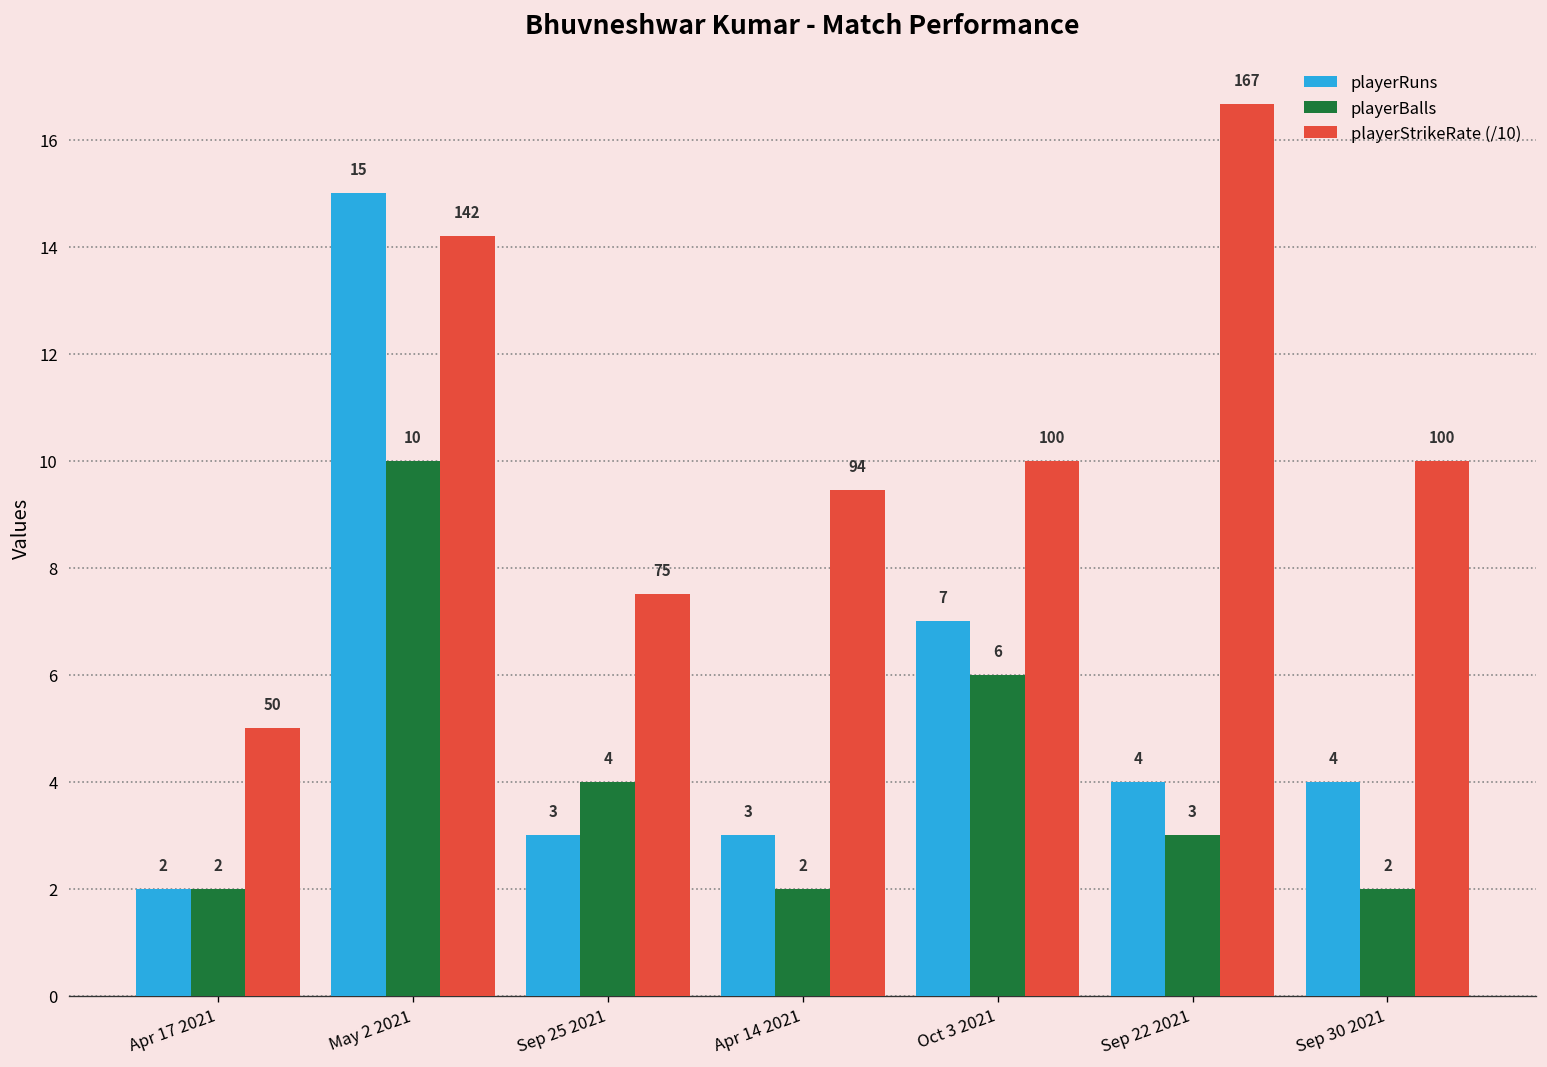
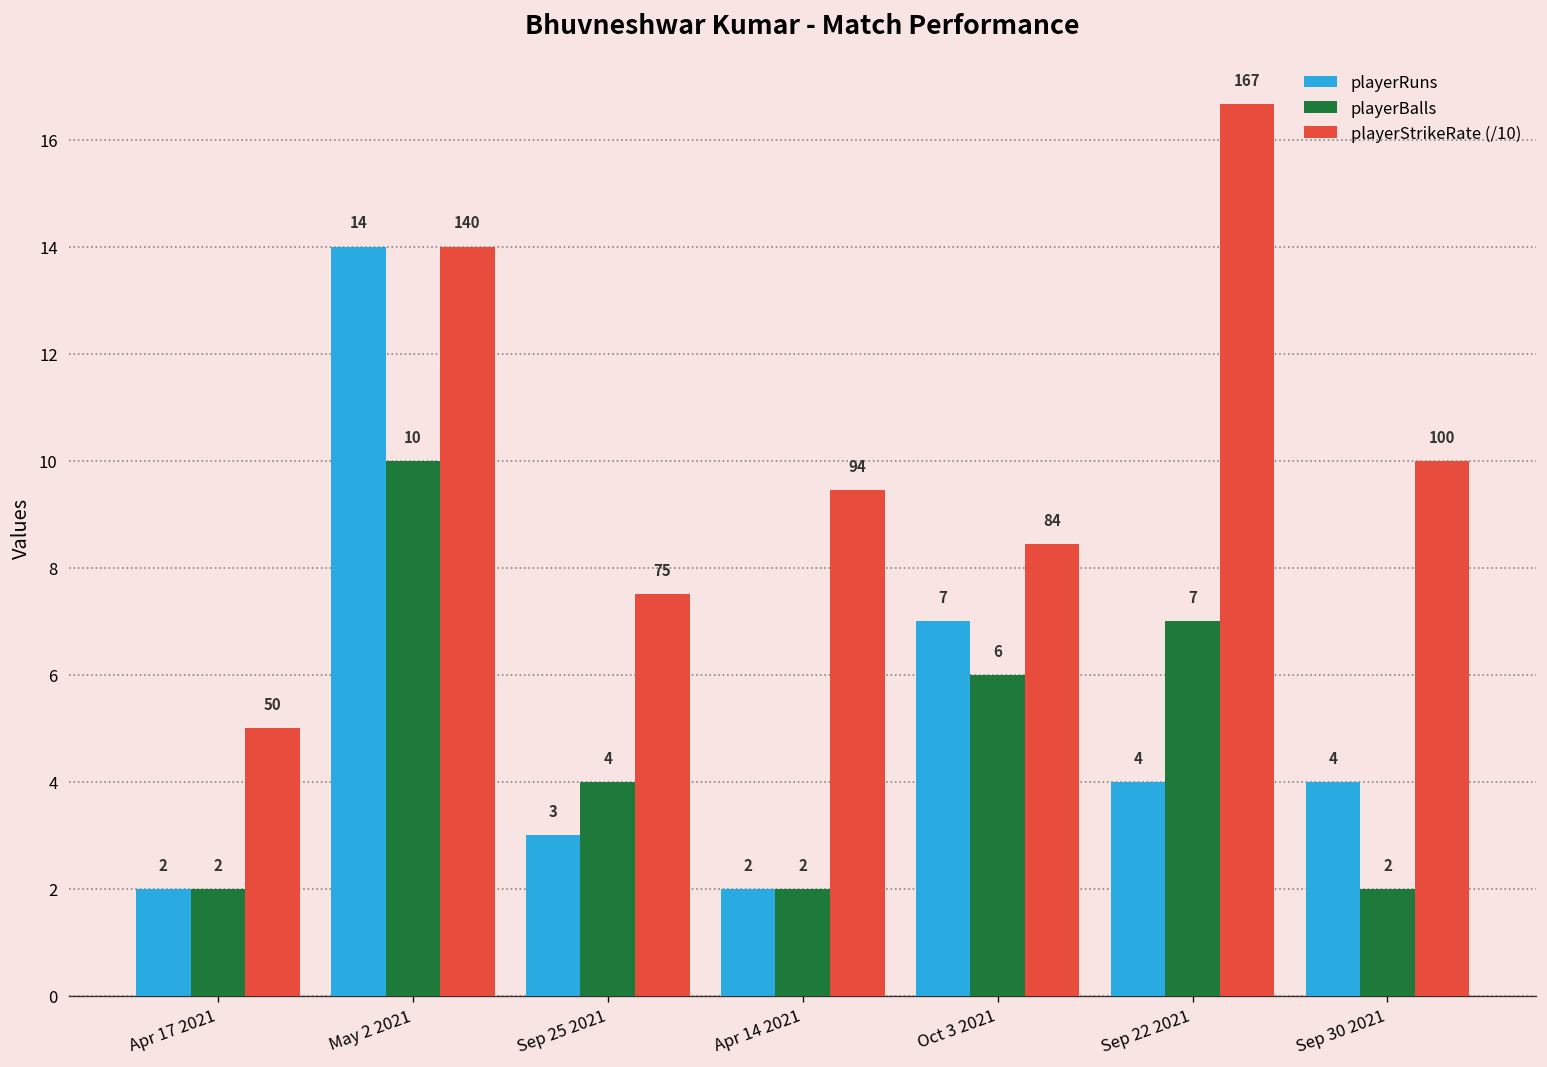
  {
    "playerRuns": {
      "Apr 17 2021": 2,
-     "May 2 2021": 15,
+     "May 2 2021": 14,
      "Sep 25 2021": 3,
-     "Apr 14 2021": 3,
+     "Apr 14 2021": 2,
      "Oct 3 2021": 7,
      "Sep 22 2021": 4,
      "Sep 30 2021": 4
    },
    "playerBalls": {
      "Apr 17 2021": 2,
      "May 2 2021": 10,
      "Sep 25 2021": 4,
      "Apr 14 2021": 2,
      "Oct 3 2021": 6,
-     "Sep 22 2021": 3,
+     "Sep 22 2021": 7,
      "Sep 30 2021": 2
    },
    "playerStrikeRate (/10)": {
-     "May 2 2021": 142,
-     "Oct 3 2021": 100
+     "May 2 2021": 140,
+     "Oct 3 2021": 84
    }
  }
